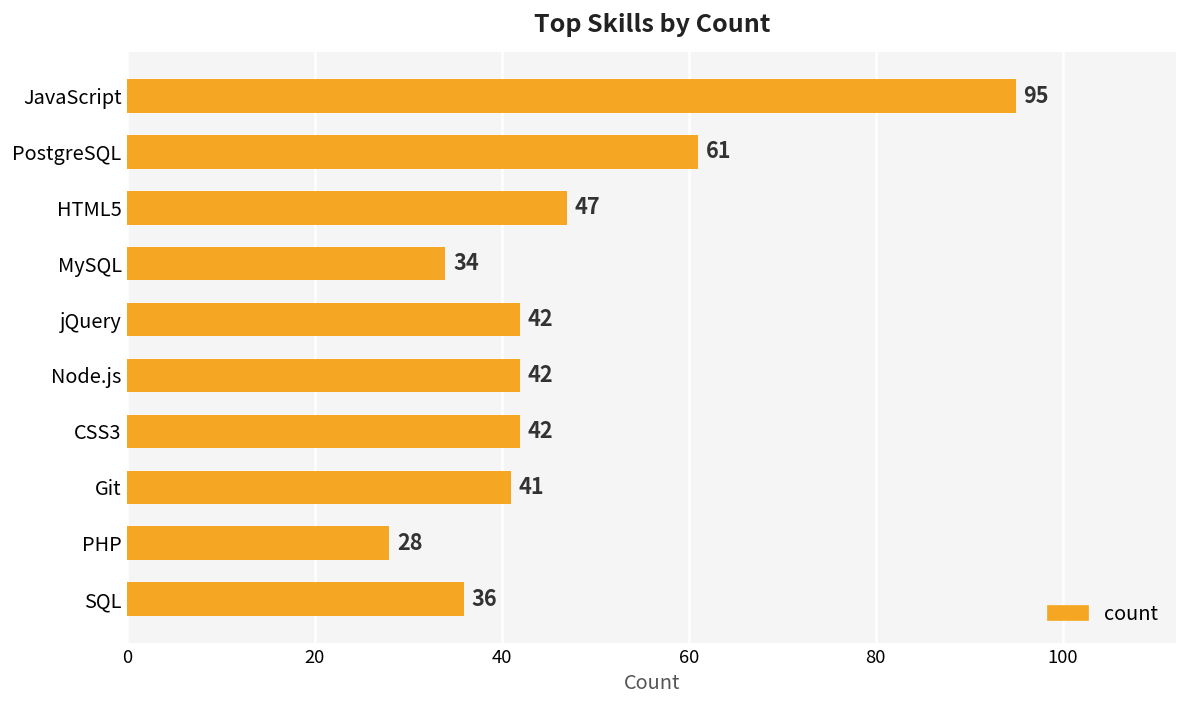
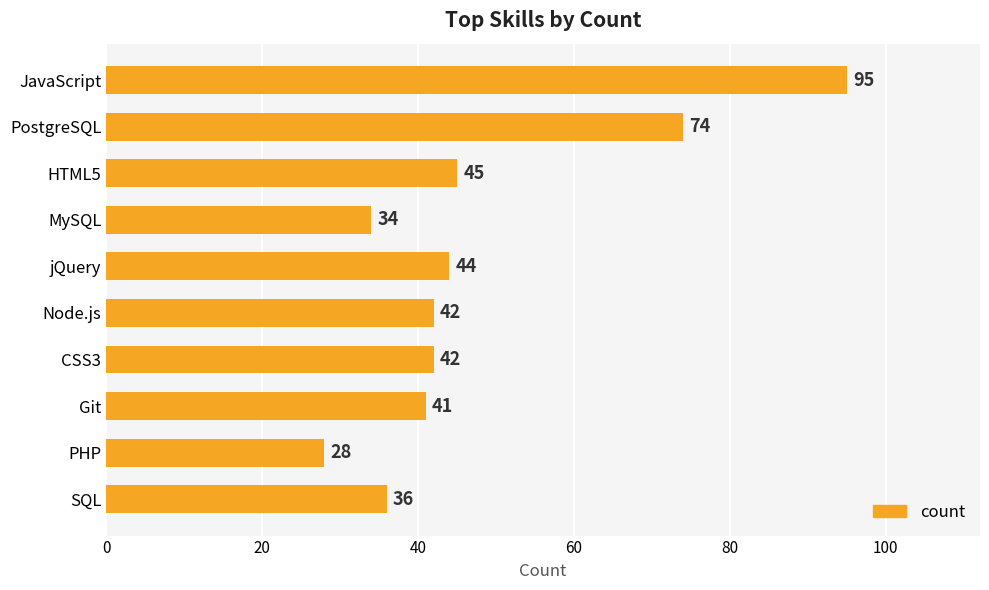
  {
    "JavaScript": 95,
-   "PostgreSQL": 61,
-   "HTML5": 47,
+   "PostgreSQL": 74,
+   "HTML5": 45,
    "MySQL": 34,
-   "jQuery": 42,
+   "jQuery": 44,
    "Node.js": 42,
    "CSS3": 42,
    "Git": 41,
    "PHP": 28,
    "SQL": 36
  }
